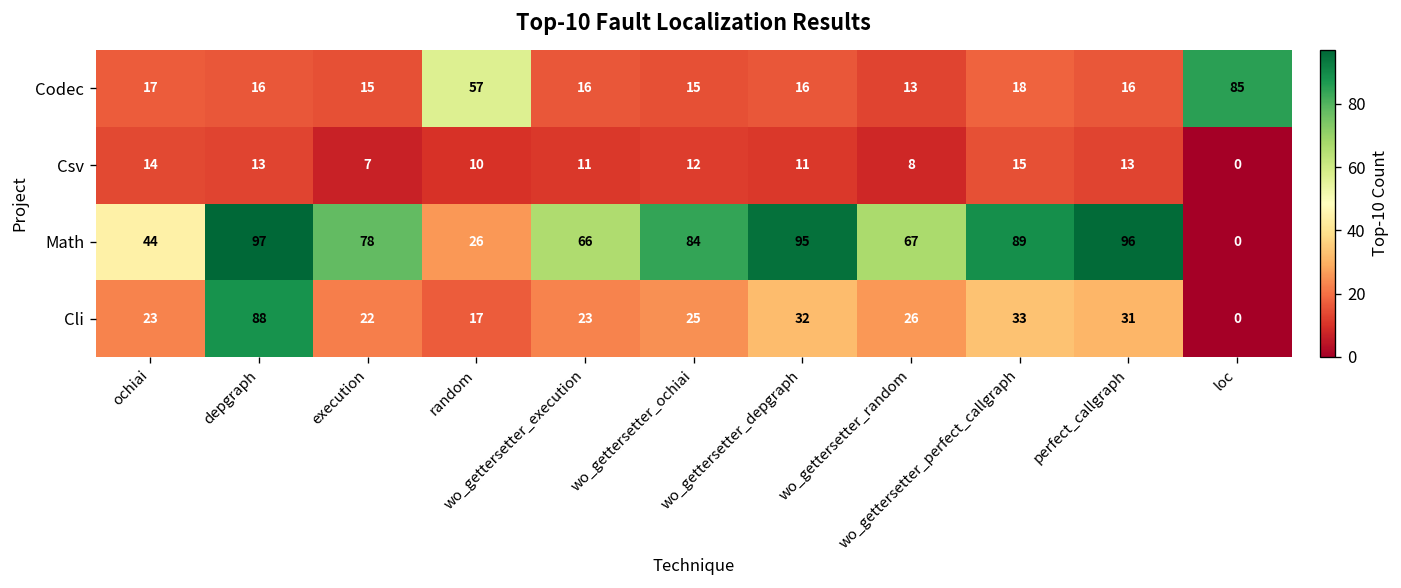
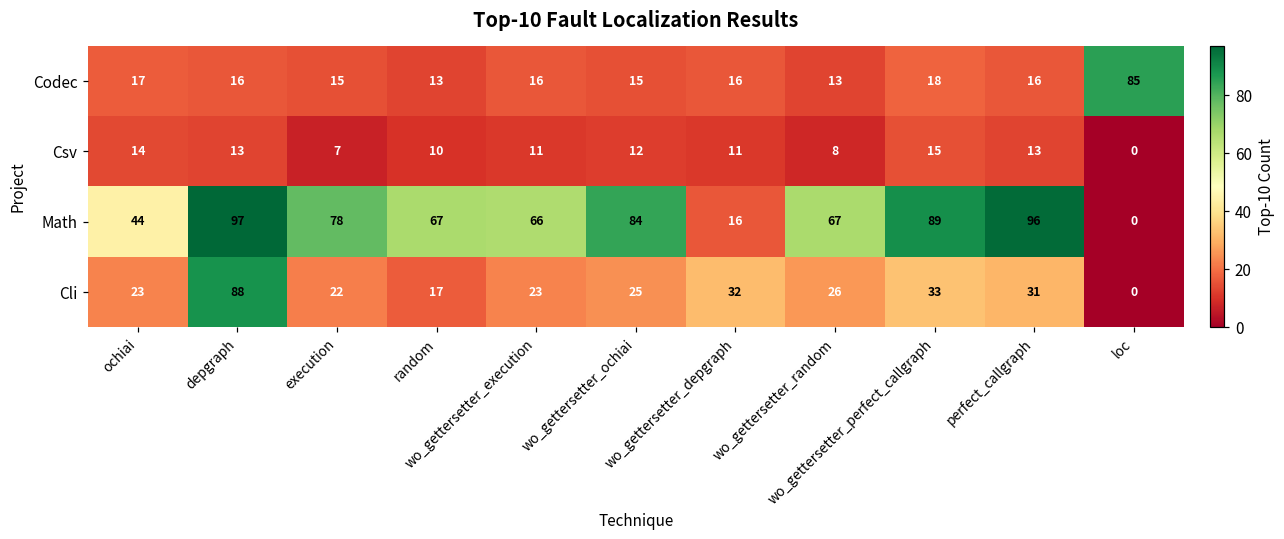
  {
    "Codec": {
      "ochiai": 17,
      "depgraph": 16,
      "execution": 15,
-     "random": 57,
+     "random": 13,
      "wo_gettersetter_execution": 16,
      "wo_gettersetter_ochiai": 15,
      "wo_gettersetter_depgraph": 16,
      "wo_gettersetter_random": 13,
      "wo_gettersetter_perfect_callgraph": 18,
      "perfect_callgraph": 16,
      "loc": 85
    },
    "Csv": {
      "ochiai": 14,
      "depgraph": 13,
      "execution": 7,
      "random": 10,
      "wo_gettersetter_execution": 11,
      "wo_gettersetter_ochiai": 12,
      "wo_gettersetter_depgraph": 11,
      "wo_gettersetter_random": 8,
      "wo_gettersetter_perfect_callgraph": 15,
      "perfect_callgraph": 13,
      "loc": 0
    },
    "Math": {
      "ochiai": 44,
      "depgraph": 97,
      "execution": 78,
-     "random": 26,
+     "random": 67,
      "wo_gettersetter_execution": 66,
      "wo_gettersetter_ochiai": 84,
-     "wo_gettersetter_depgraph": 95,
+     "wo_gettersetter_depgraph": 16,
      "wo_gettersetter_random": 67,
      "wo_gettersetter_perfect_callgraph": 89,
      "perfect_callgraph": 96,
      "loc": 0
    },
    "Cli": {
      "ochiai": 23,
      "depgraph": 88,
      "execution": 22,
      "random": 17,
      "wo_gettersetter_execution": 23,
      "wo_gettersetter_ochiai": 25,
      "wo_gettersetter_depgraph": 32,
      "wo_gettersetter_random": 26,
      "wo_gettersetter_perfect_callgraph": 33,
      "perfect_callgraph": 31,
      "loc": 0
    }
  }
